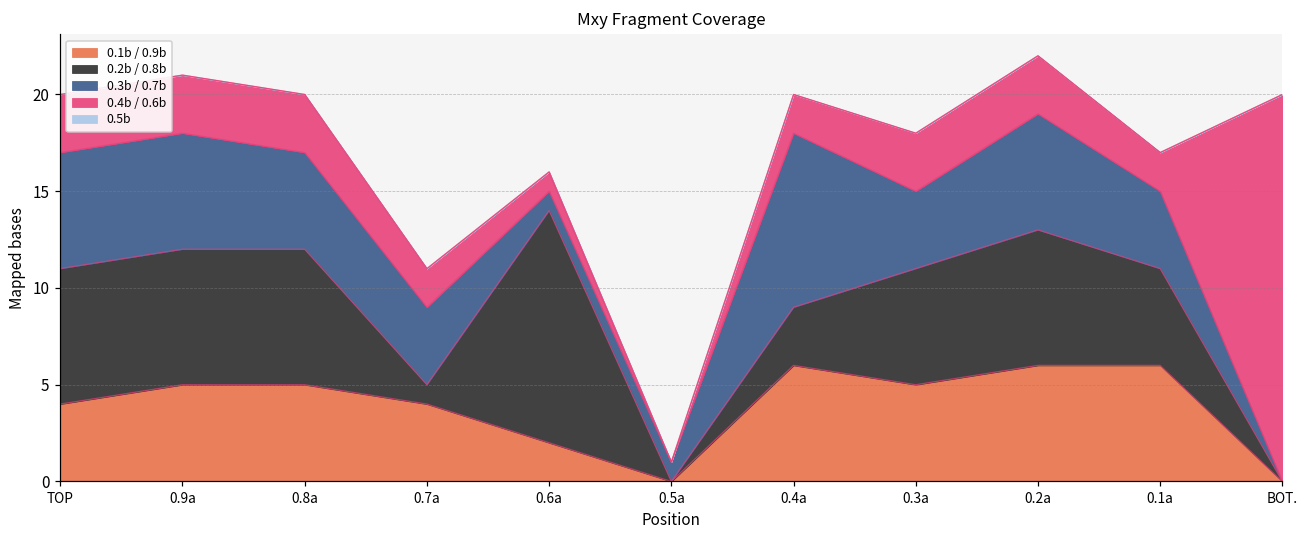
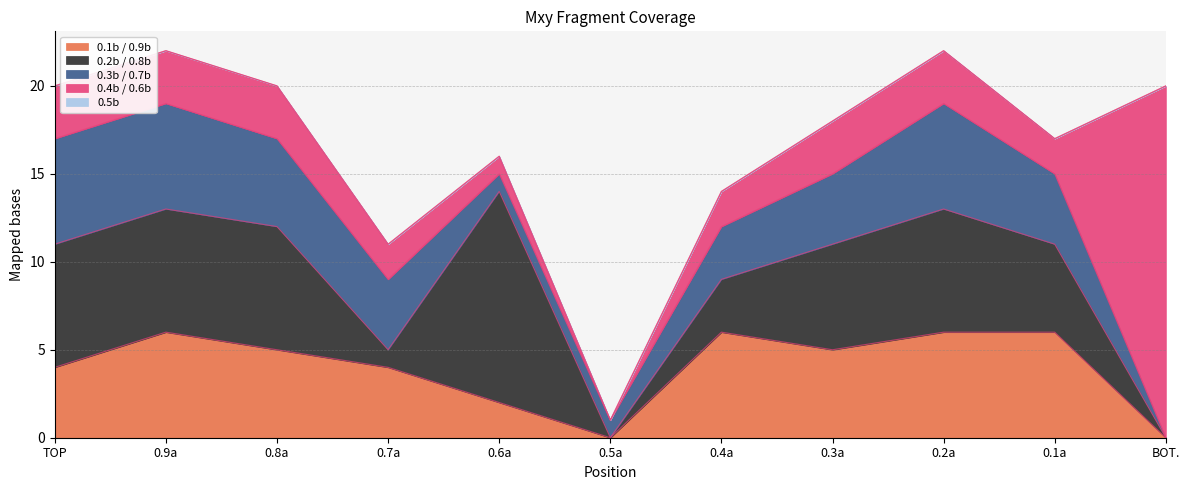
  {
    "0.1b / 0.9b": {
      "TOP": 4,
-     "0.9a": 5,
+     "0.9a": 6,
      "0.8a": 5,
      "0.7a": 4,
      "0.6a": 2,
      "0.4a": 6,
      "0.3a": 5,
      "0.2a": 6,
      "0.1a": 6
    },
    "0.2b / 0.8b": {
      "TOP": 7,
      "0.9a": 7,
      "0.8a": 7,
      "0.7a": 1,
      "0.6a": 12,
      "0.4a": 3,
      "0.3a": 6,
      "0.2a": 7,
      "0.1a": 5
    },
    "0.3b / 0.7b": {
      "TOP": 6,
      "0.9a": 6,
      "0.8a": 5,
      "0.7a": 4,
      "0.6a": 1,
-     "0.4a": 9,
+     "0.4a": 3,
      "0.3a": 4,
      "0.2a": 6,
      "0.1a": 4
    }
  }
